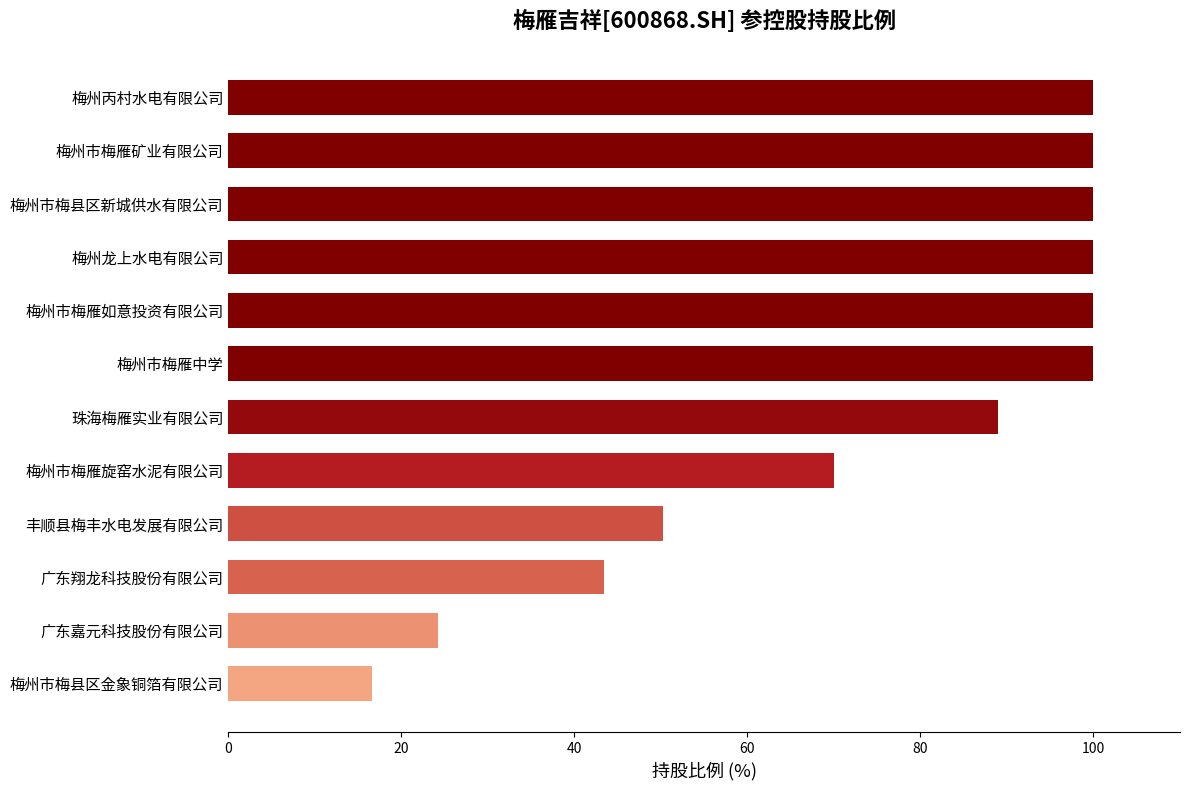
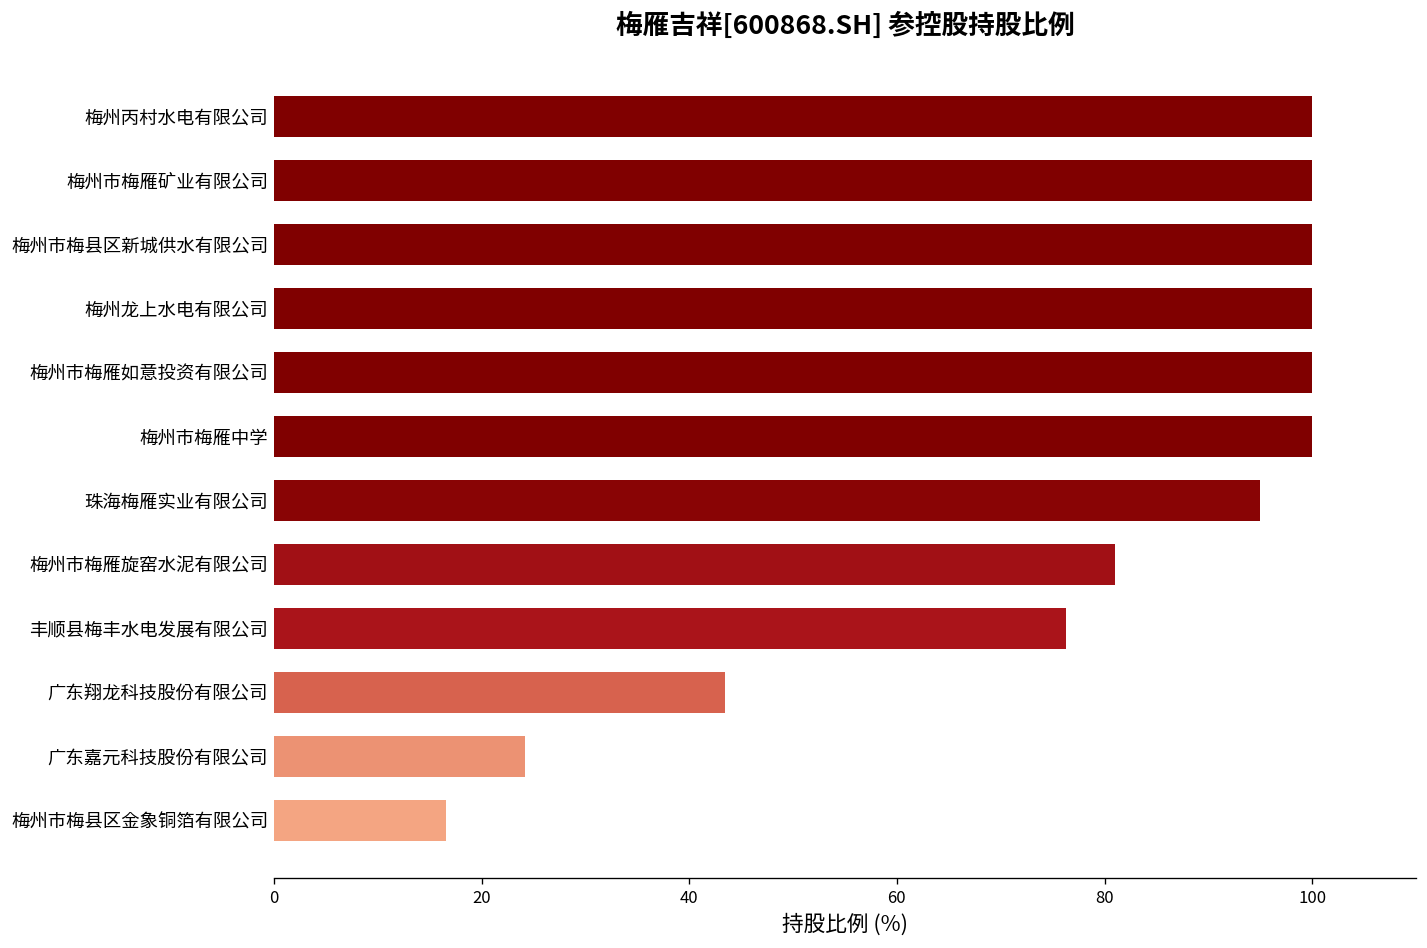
  {
    "梅州丙村水电有限公司": 100,
    "梅州市梅雁矿业有限公司": 100,
    "梅州市梅县区新城供水有限公司": 100,
    "梅州龙上水电有限公司": 100,
    "梅州市梅雁如意投资有限公司": 100,
    "梅州市梅雁中学": 100,
-   "珠海梅雁实业有限公司": 89,
-   "梅州市梅雁旋窑水泥有限公司": 70,
-   "丰顺县梅丰水电发展有限公司": 50,
+   "珠海梅雁实业有限公司": 95,
+   "梅州市梅雁旋窑水泥有限公司": 81,
+   "丰顺县梅丰水电发展有限公司": 76,
    "广东翔龙科技股份有限公司": 43,
    "广东嘉元科技股份有限公司": 24,
    "梅州市梅县区金象铜箔有限公司": 17
  }
